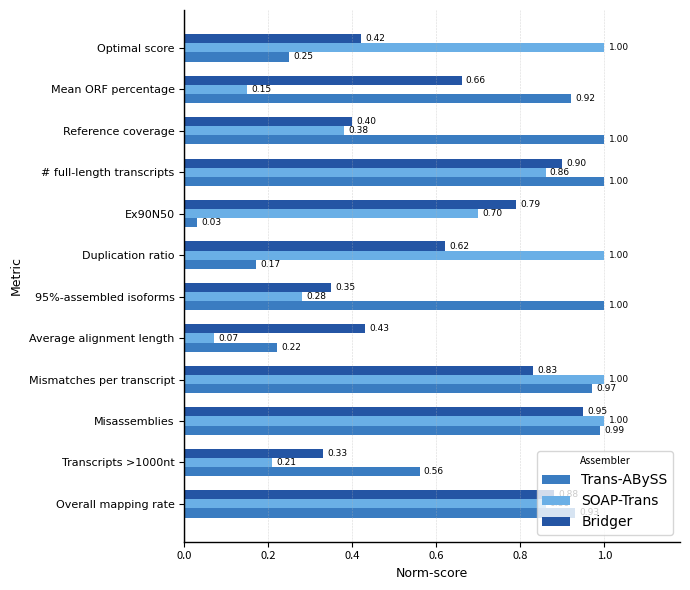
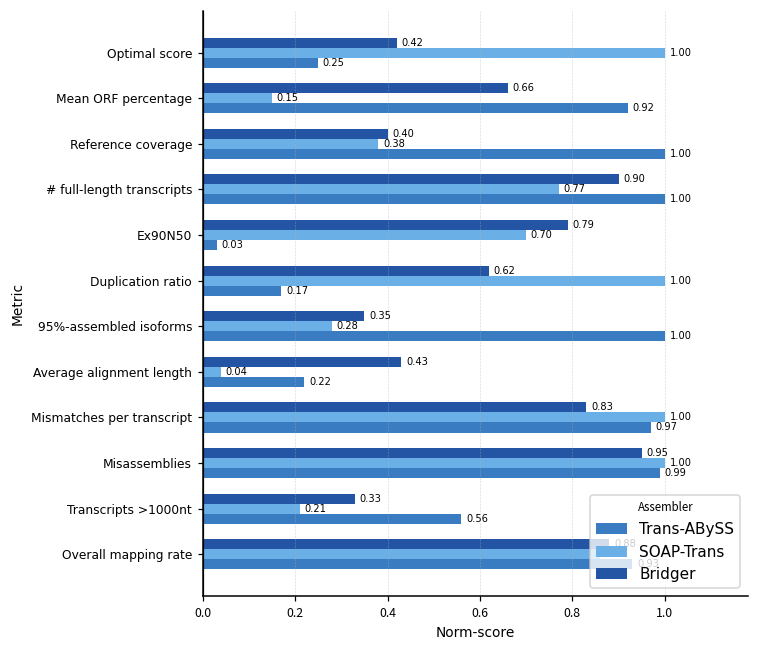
  {
    "SOAP-Trans": {
      "Optimal score": 1.00,
      "Mean ORF percentage": 0.15,
      "Reference coverage": 0.38,
-     "# full-length transcripts": 0.86,
+     "# full-length transcripts": 0.77,
      "Ex90N50": 0.70,
      "Duplication ratio": 1.00,
      "95%-assembled isoforms": 0.28,
-     "Average alignment length": 0.07,
+     "Average alignment length": 0.04,
      "Mismatches per transcript": 1.00,
      "Misassemblies": 1.00,
      "Transcripts >1000nt": 0.21
    }
  }
